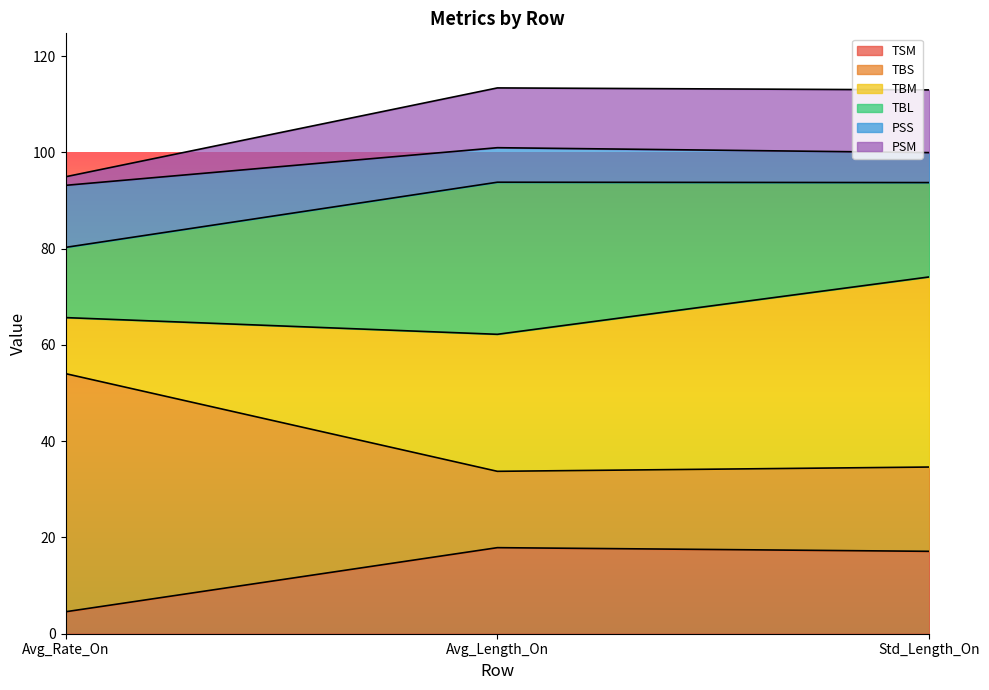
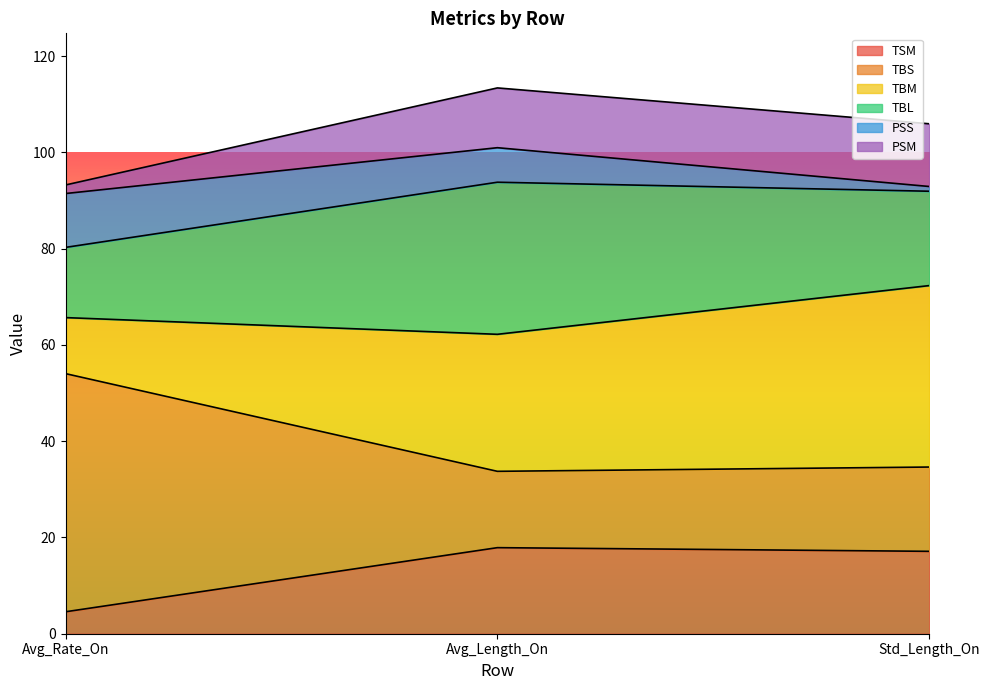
  {
    "TBM": {
      "Avg_Rate_On": 12,
      "Avg_Length_On": 28,
-     "Std_Length_On": 40
+     "Std_Length_On": 38
    },
    "TBL": {
      "Avg_Rate_On": 15,
      "Avg_Length_On": 32,
      "Std_Length_On": 20
    },
    "PSS": {
-     "Avg_Rate_On": 13,
+     "Avg_Rate_On": 11,
      "Avg_Length_On": 7,
-     "Std_Length_On": 6
+     "Std_Length_On": 1
    },
    "PSM": {
      "Avg_Rate_On": 2,
      "Avg_Length_On": 12,
      "Std_Length_On": 13
    }
  }
